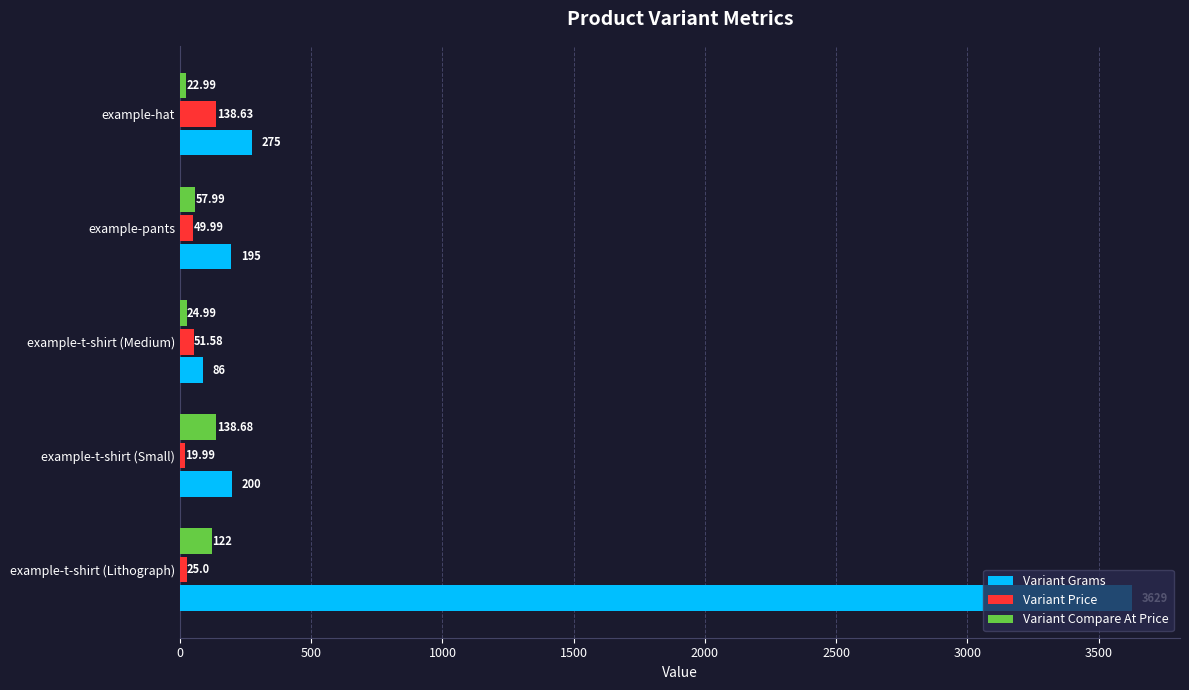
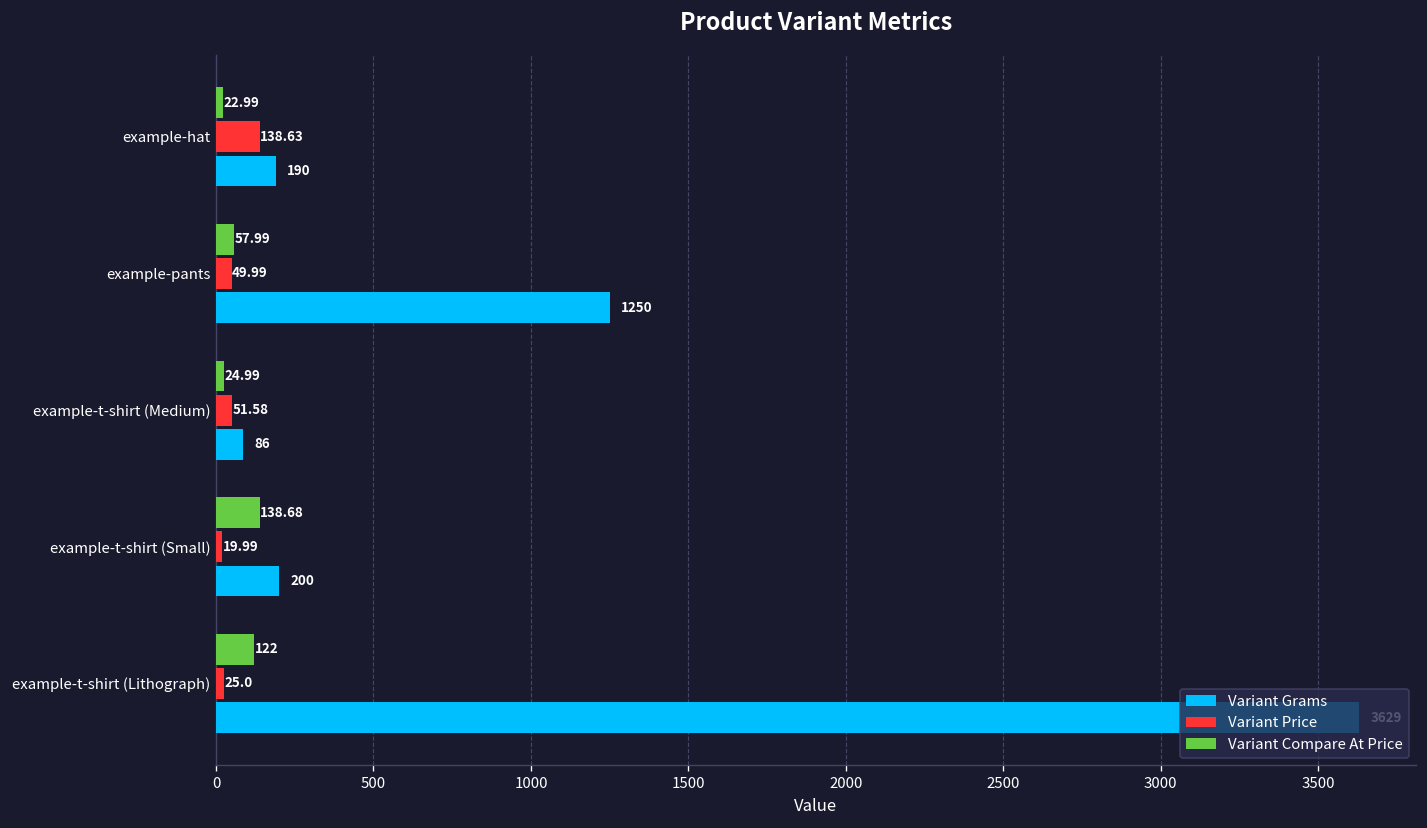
  {
    "Variant Grams": {
-     "example-hat": 275,
-     "example-pants": 195,
+     "example-hat": 190,
+     "example-pants": 1250,
      "example-t-shirt (Medium)": 86,
      "example-t-shirt (Small)": 200
    },
    "Variant Price": {
      "example-hat": 138.63,
      "example-pants": 49.99,
      "example-t-shirt (Medium)": 51.58,
      "example-t-shirt (Small)": 19.99,
      "example-t-shirt (Lithograph)": 25.0
    },
    "Variant Compare At Price": {
      "example-hat": 22.99,
      "example-pants": 57.99,
      "example-t-shirt (Medium)": 24.99,
      "example-t-shirt (Small)": 138.68,
      "example-t-shirt (Lithograph)": 122
    }
  }
